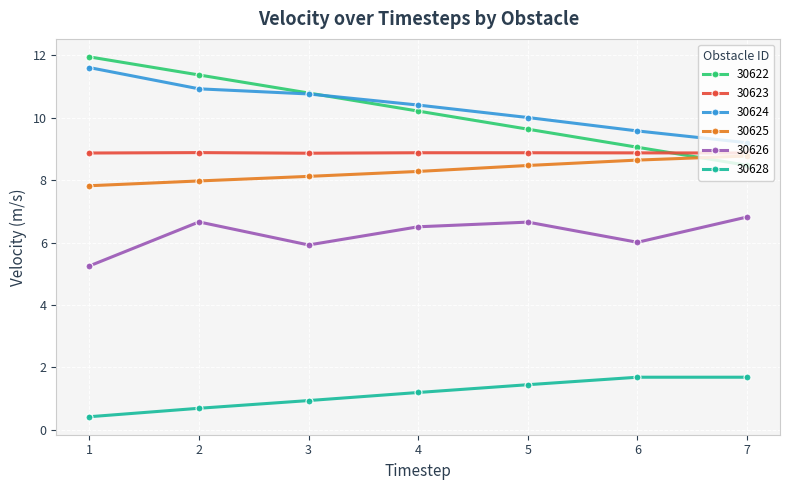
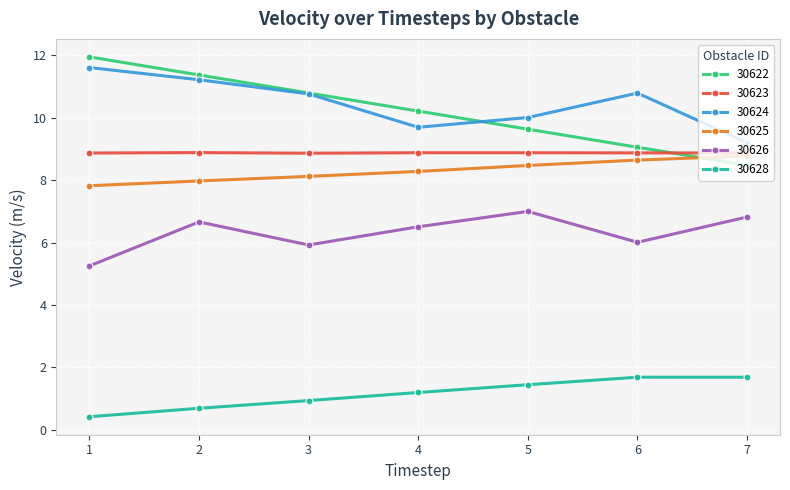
  {
    "30624": {
      "1": 11.6,
-     "2": 10.9,
-     "4": 10.4,
+     "2": 11.2,
+     "4": 9.7,
      "5": 10.0,
-     "6": 9.6
+     "6": 10.8
    },
    "30626": {
      "1": 5.3,
      "2": 6.7,
      "3": 5.9,
      "4": 6.5,
-     "5": 6.7,
+     "5": 7.0,
      "6": 6.0,
      "7": 6.8
    }
  }
